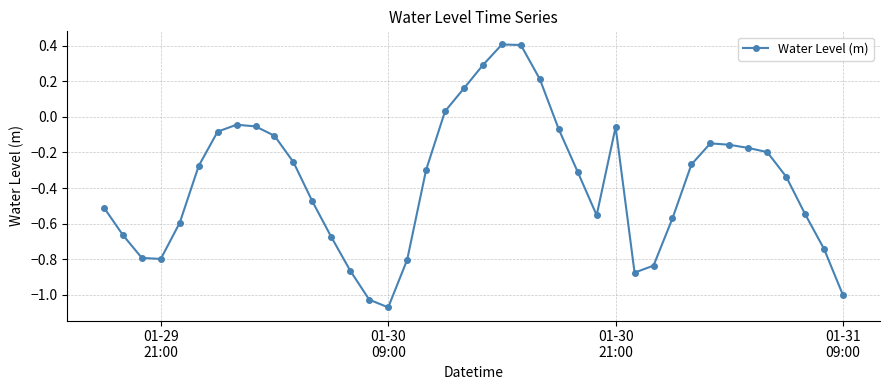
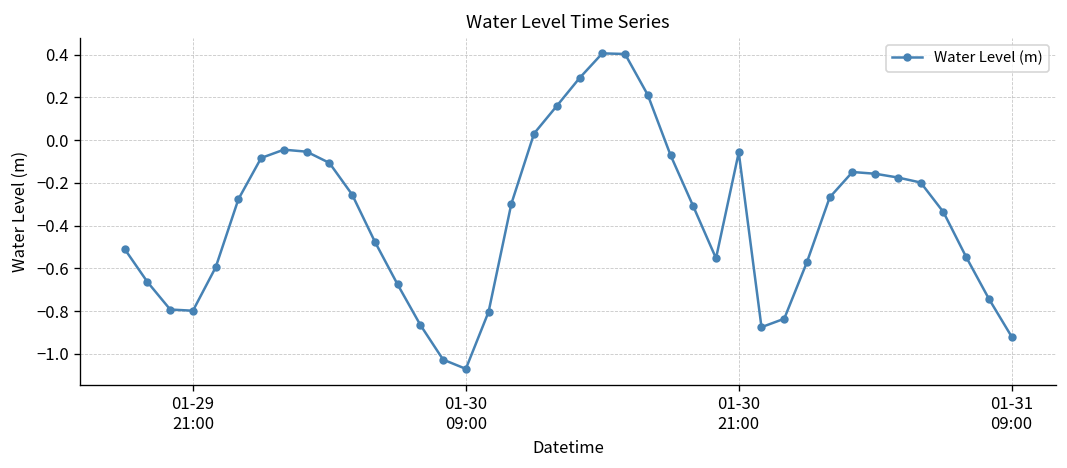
  {
    "01-29 21:00": -0.80,
    "01-30 09:00": -1.07,
    "01-30 21:00": -0.06,
-   "01-31 09:00": -1.00
+   "01-31 09:00": -0.92
  }
